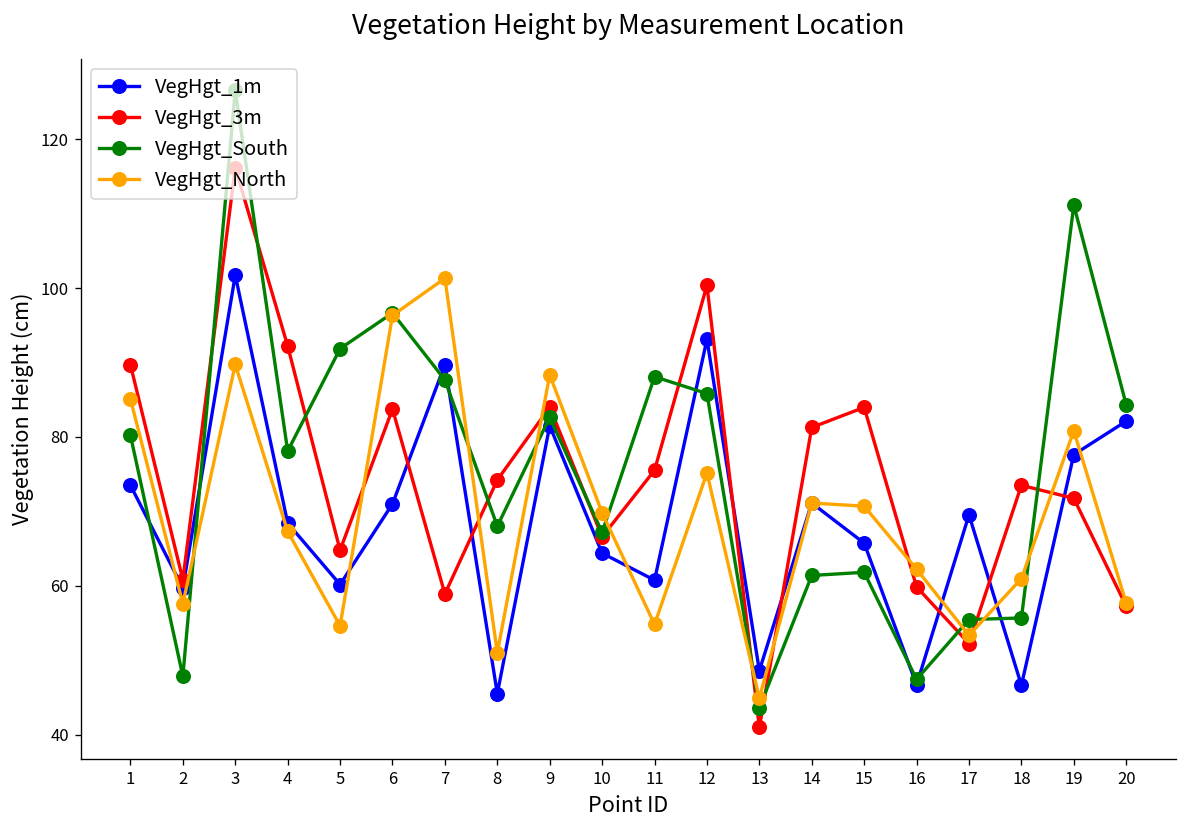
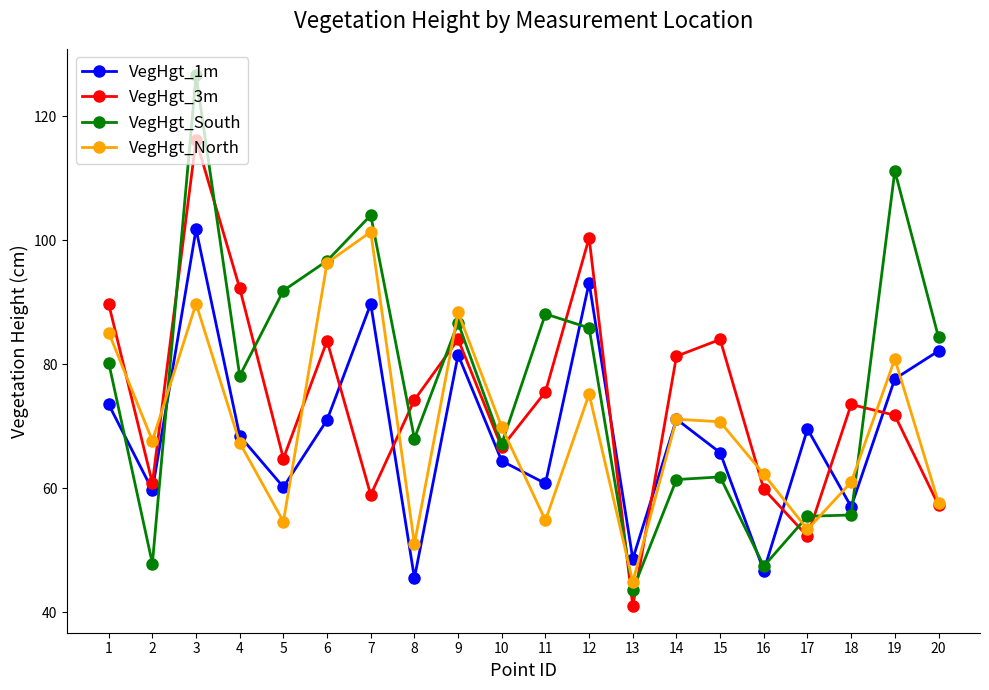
  {
    "VegHgt_1m": {
      "1": 74,
      "2": 60,
      "3": 102,
      "4": 68,
      "5": 60,
      "6": 71,
      "7": 90,
      "8": 46,
      "9": 82,
      "10": 64,
      "11": 61,
      "12": 93,
      "13": 49,
      "15": 66,
      "16": 47,
      "17": 70,
-     "18": 47,
+     "18": 57,
      "19": 78,
      "20": 82
    },
    "VegHgt_3m": {
      "1": 90,
      "2": 61,
      "4": 92,
      "5": 65,
      "6": 84,
      "7": 59,
      "8": 74,
      "9": 84,
      "10": 67,
      "11": 76,
      "12": 100,
      "13": 41,
      "14": 81,
      "15": 84,
      "16": 60,
      "17": 52,
      "18": 74,
      "19": 72,
      "20": 57
    },
    "VegHgt_South": {
      "1": 80,
      "2": 48,
      "4": 78,
      "5": 92,
-     "7": 88,
+     "7": 104,
      "8": 68,
-     "9": 83,
+     "9": 87,
      "10": 67,
      "11": 88,
      "12": 86,
      "13": 44,
      "14": 61,
      "15": 62,
      "16": 47,
      "17": 55,
      "18": 56,
      "19": 111,
      "20": 84
    },
    "VegHgt_North": {
      "1": 85,
-     "2": 58,
+     "2": 68,
      "3": 90,
      "4": 67,
      "5": 55,
      "7": 101,
      "8": 51,
      "9": 88,
      "10": 70,
      "11": 55,
      "12": 75,
      "13": 45,
      "15": 71,
      "16": 62,
      "17": 53,
      "18": 61,
      "19": 81,
      "20": 58
    }
  }
